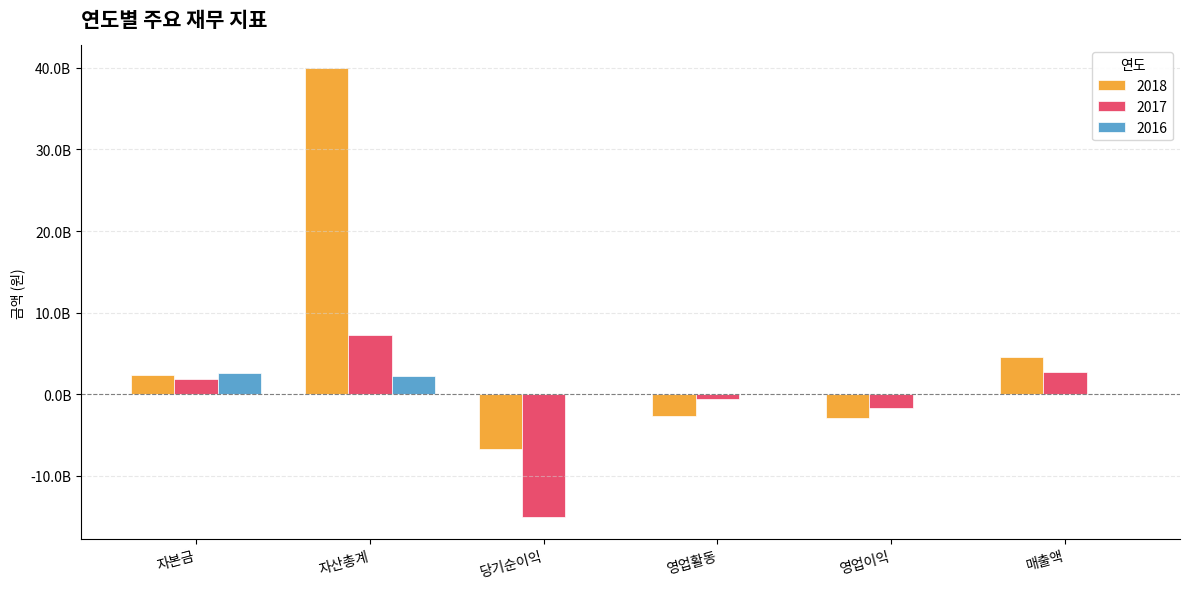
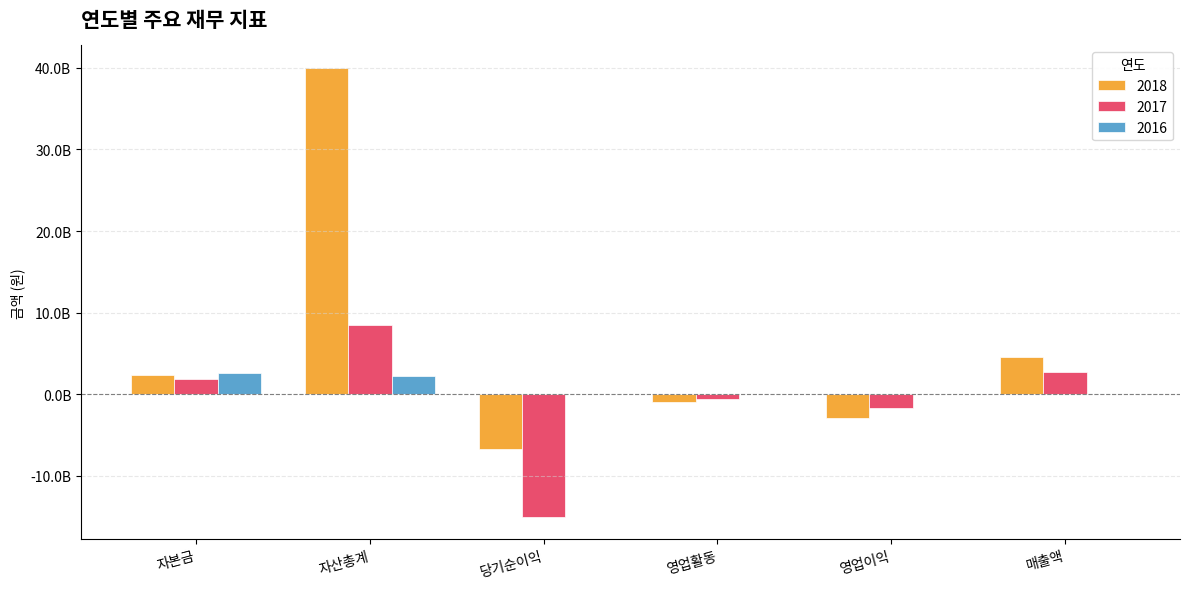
  {
    "2018": {
      "자본금": 2000000000,
      "자산총계": 40000000000,
      "당기순이익": -7000000000,
-     "영업활동": -3000000000,
+     "영업활동": -1000000000,
      "영업이익": -3000000000,
      "매출액": 5000000000
    },
    "2017": {
      "자본금": 2000000000,
-     "자산총계": 7000000000,
+     "자산총계": 8000000000,
      "당기순이익": -15000000000,
      "영업활동": -1000000000,
      "영업이익": -2000000000,
      "매출액": 3000000000
    },
    "2016": {
      "자본금": 3000000000,
      "자산총계": 2000000000,
      "당기순이익": 0,
      "영업활동": 0,
      "영업이익": 0,
      "매출액": 0
    }
  }
